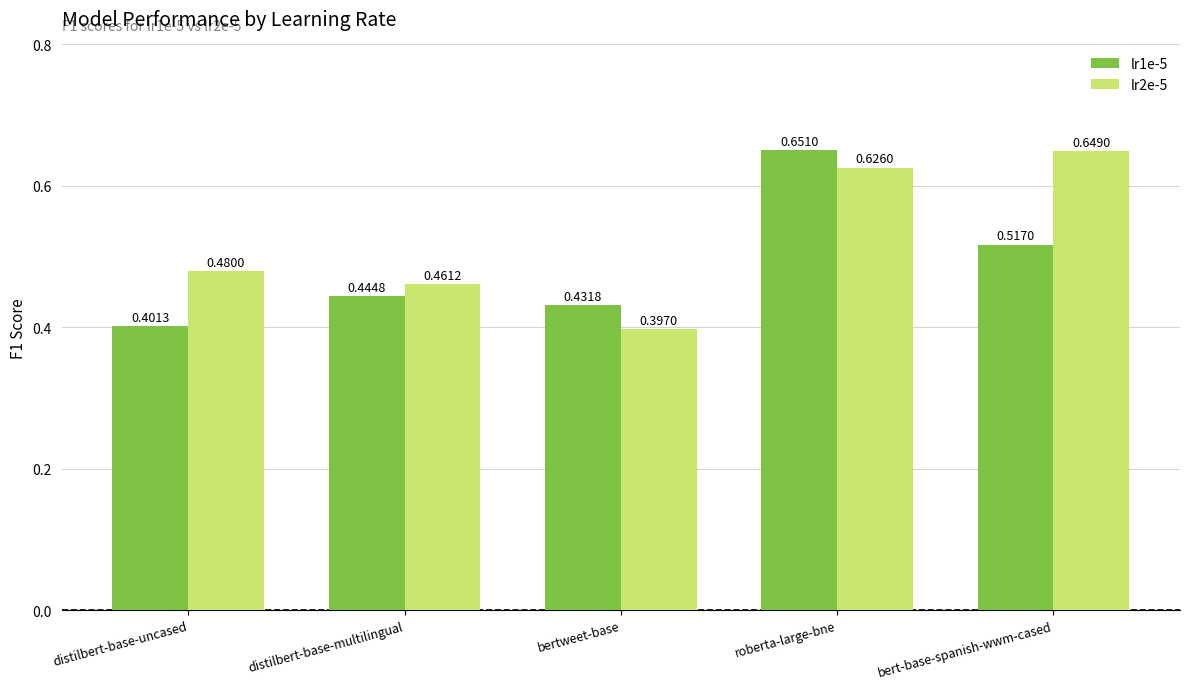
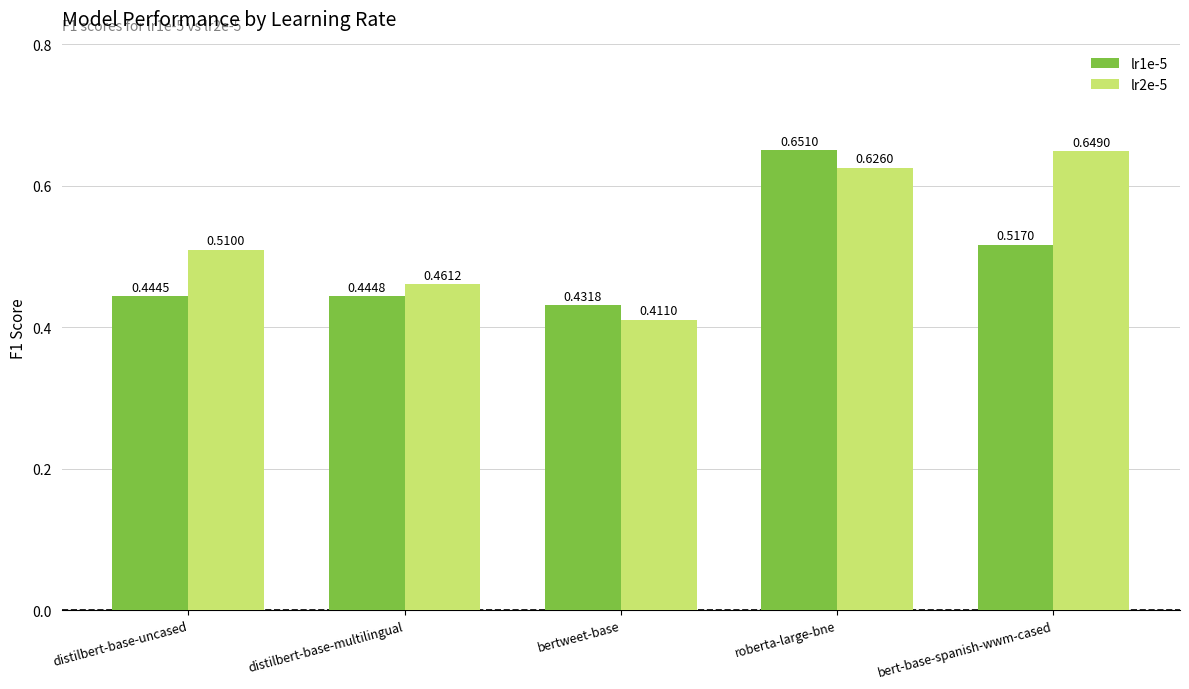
  {
    "lr1e-5": {
-     "distilbert-base-uncased": 0.4013,
+     "distilbert-base-uncased": 0.4445,
      "distilbert-base-multilingual": 0.4448,
      "bertweet-base": 0.4318,
      "roberta-large-bne": 0.6510,
      "bert-base-spanish-wwm-cased": 0.5170
    },
    "lr2e-5": {
-     "distilbert-base-uncased": 0.4800,
+     "distilbert-base-uncased": 0.5100,
      "distilbert-base-multilingual": 0.4612,
-     "bertweet-base": 0.3970,
+     "bertweet-base": 0.4110,
      "roberta-large-bne": 0.6260,
      "bert-base-spanish-wwm-cased": 0.6490
    }
  }
